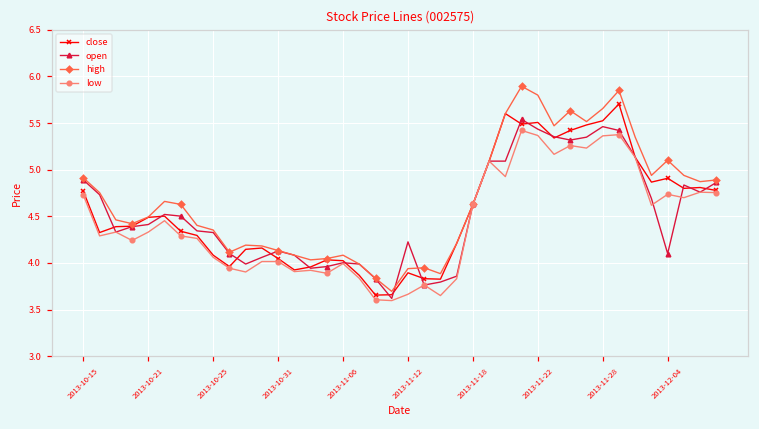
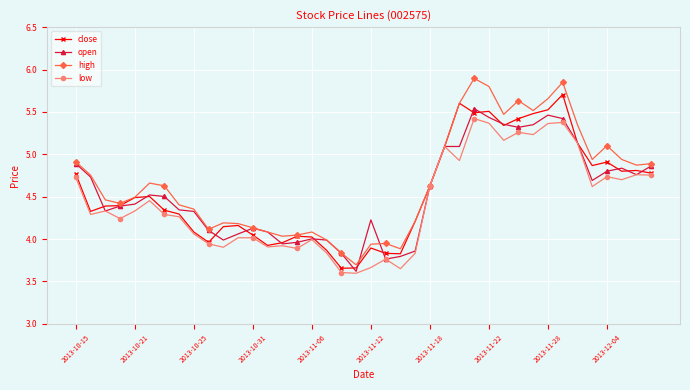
  {
    "close": {
      "2013-10-15": 4.8,
      "2013-10-31": 4.0,
      "2013-11-12": 3.9,
      "2013-11-22": 5.5,
      "2013-11-28": 5.5,
      "2013-12-04": 4.9
    },
    "open": {
      "2013-10-21": 4.4,
      "2013-11-12": 4.2,
      "2013-11-22": 5.4,
      "2013-11-28": 5.5,
-     "2013-12-04": 4.1
+     "2013-12-04": 4.8
    }
  }
